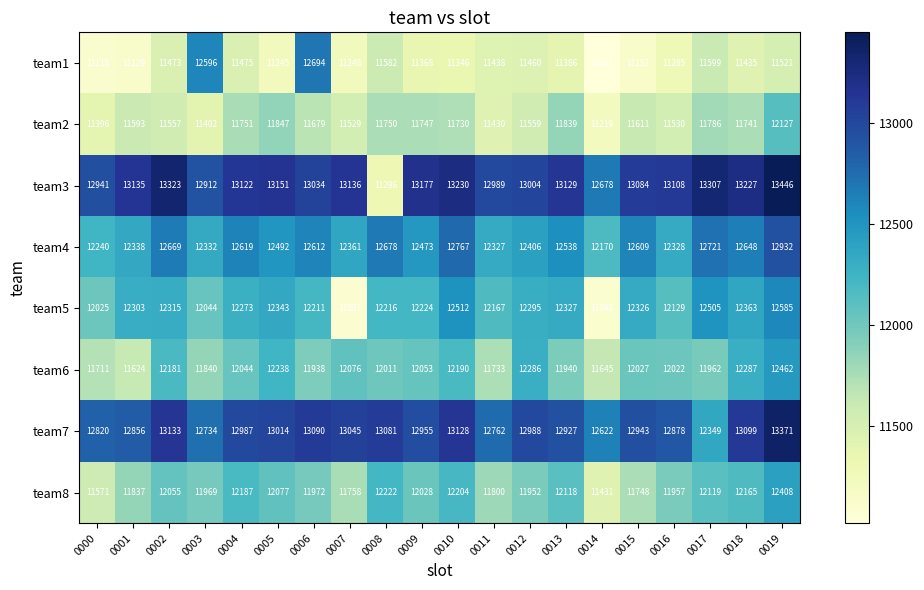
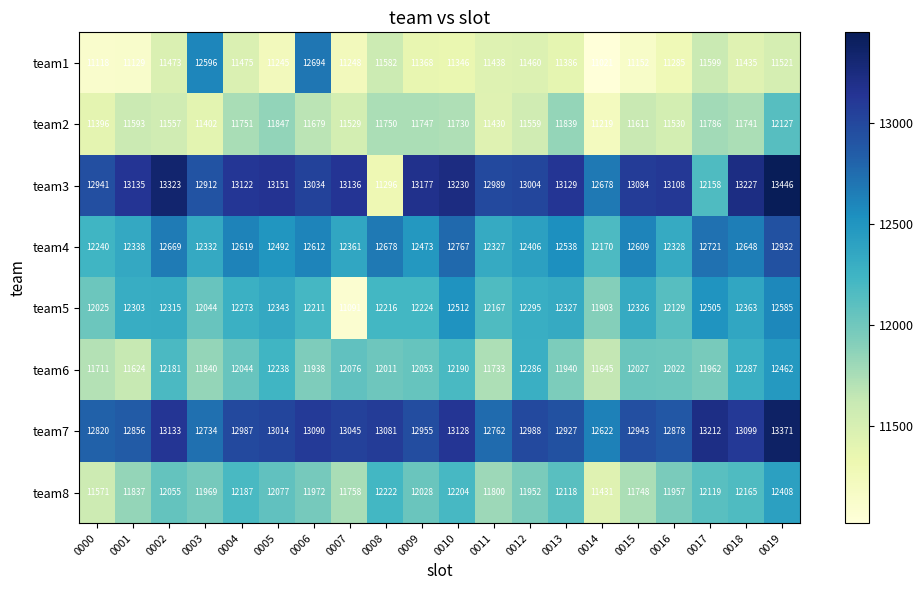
  {
    "team1": {
      "0000": 11118,
      "0001": 11129,
      "0002": 11473,
      "0003": 12596,
      "0004": 11475,
      "0005": 11245,
      "0006": 12694,
      "0007": 11248,
      "0008": 11582,
      "0009": 11368,
      "0010": 11346,
      "0011": 11438,
      "0012": 11460,
      "0013": 11386,
      "0015": 11152,
      "0016": 11285,
      "0017": 11599,
      "0018": 11435,
      "0019": 11521
    },
    "team2": {
      "0000": 11396,
      "0001": 11593,
      "0002": 11557,
      "0003": 11402,
      "0004": 11751,
      "0005": 11847,
      "0006": 11679,
      "0007": 11529,
      "0008": 11750,
      "0009": 11747,
      "0010": 11730,
      "0011": 11430,
      "0012": 11559,
      "0013": 11839,
      "0014": 11219,
      "0015": 11611,
      "0016": 11530,
      "0017": 11786,
      "0018": 11741,
      "0019": 12127
    },
    "team3": {
      "0000": 12941,
      "0001": 13135,
      "0002": 13323,
      "0003": 12912,
      "0004": 13122,
      "0005": 13151,
      "0006": 13034,
      "0007": 13136,
      "0008": 11296,
      "0009": 13177,
      "0010": 13230,
      "0011": 12989,
      "0012": 13004,
      "0013": 13129,
      "0014": 12678,
      "0015": 13084,
      "0016": 13108,
-     "0017": 13307,
+     "0017": 12158,
      "0018": 13227,
      "0019": 13446
    },
    "team4": {
      "0000": 12240,
      "0001": 12338,
      "0002": 12669,
      "0003": 12332,
      "0004": 12619,
      "0005": 12492,
      "0006": 12612,
      "0007": 12361,
      "0008": 12678,
      "0009": 12473,
      "0010": 12767,
      "0011": 12327,
      "0012": 12406,
      "0013": 12538,
      "0014": 12170,
      "0015": 12609,
      "0016": 12328,
      "0017": 12721,
      "0018": 12648,
      "0019": 12932
    },
    "team5": {
      "0000": 12025,
      "0001": 12303,
      "0002": 12315,
      "0003": 12044,
      "0004": 12273,
      "0005": 12343,
      "0006": 12211,
      "0008": 12216,
      "0009": 12224,
      "0010": 12512,
      "0011": 12167,
      "0012": 12295,
      "0013": 12327,
-     "0014": 11098,
+     "0014": 11903,
      "0015": 12326,
      "0016": 12129,
      "0017": 12505,
      "0018": 12363,
      "0019": 12585
    },
    "team6": {
      "0000": 11711,
      "0001": 11624,
      "0002": 12181,
      "0003": 11840,
      "0004": 12044,
      "0005": 12238,
      "0006": 11938,
      "0007": 12076,
      "0008": 12011,
      "0009": 12053,
      "0010": 12190,
      "0011": 11733,
      "0012": 12286,
      "0013": 11940,
      "0014": 11645,
      "0015": 12027,
      "0016": 12022,
      "0017": 11962,
      "0018": 12287,
      "0019": 12462
    },
    "team7": {
      "0000": 12820,
      "0001": 12856,
      "0002": 13133,
      "0003": 12734,
      "0004": 12987,
      "0005": 13014,
      "0006": 13090,
      "0007": 13045,
      "0008": 13081,
      "0009": 12955,
      "0010": 13128,
      "0011": 12762,
      "0012": 12988,
      "0013": 12927,
      "0014": 12622,
      "0015": 12943,
      "0016": 12878,
-     "0017": 12349,
+     "0017": 13212,
      "0018": 13099,
      "0019": 13371
    },
    "team8": {
      "0000": 11571,
      "0001": 11837,
      "0002": 12055,
      "0003": 11969,
      "0004": 12187,
      "0005": 12077,
      "0006": 11972,
      "0007": 11758,
      "0008": 12222,
      "0009": 12028,
      "0010": 12204,
      "0011": 11800,
      "0012": 11952,
      "0013": 12118,
      "0014": 11431,
      "0015": 11748,
      "0016": 11957,
      "0017": 12119,
      "0018": 12165,
      "0019": 12408
    }
  }
